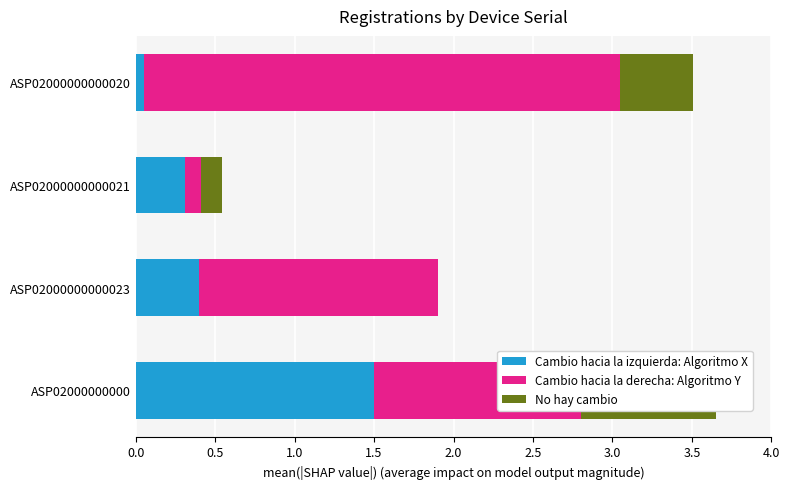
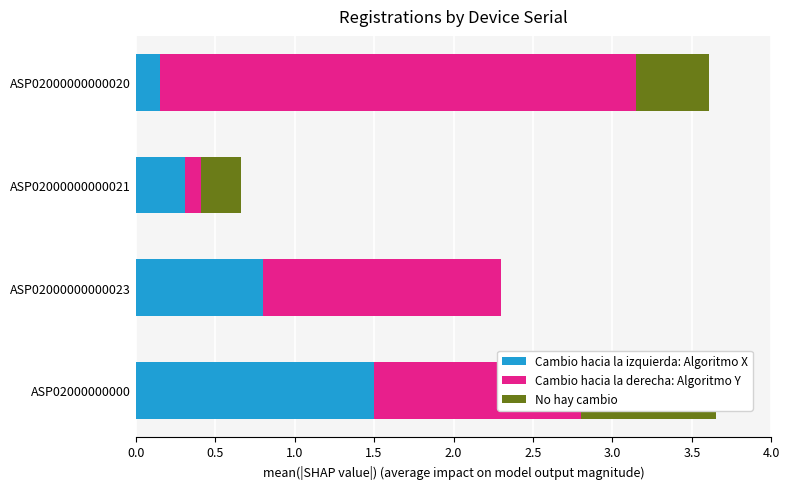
  {
    "Cambio hacia la izquierda: Algoritmo X": {
-     "ASP02000000000020": 0.05,
+     "ASP02000000000020": 0.15,
      "ASP02000000000021": 0.31,
-     "ASP02000000000023": 0.4,
+     "ASP02000000000023": 0.8,
      "ASP02000000000": 1.50
    },
    "Cambio hacia la derecha: Algoritmo Y": {
      "ASP02000000000020": 3.00,
      "ASP02000000000021": 0.10,
      "ASP02000000000023": 1.50
    },
    "No hay cambio": {
      "ASP02000000000020": 0.46,
-     "ASP02000000000021": 0.13,
+     "ASP02000000000021": 0.25,
      "ASP02000000000023": 0.00
    }
  }
